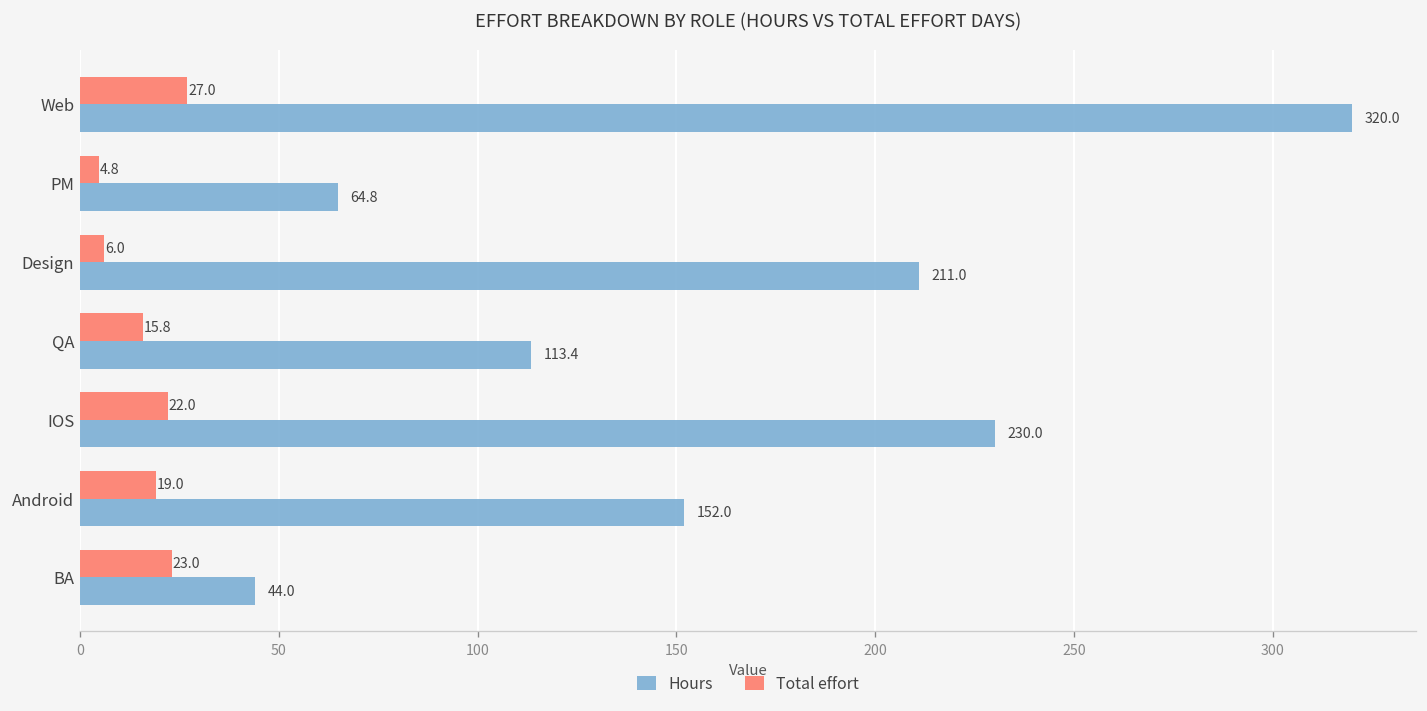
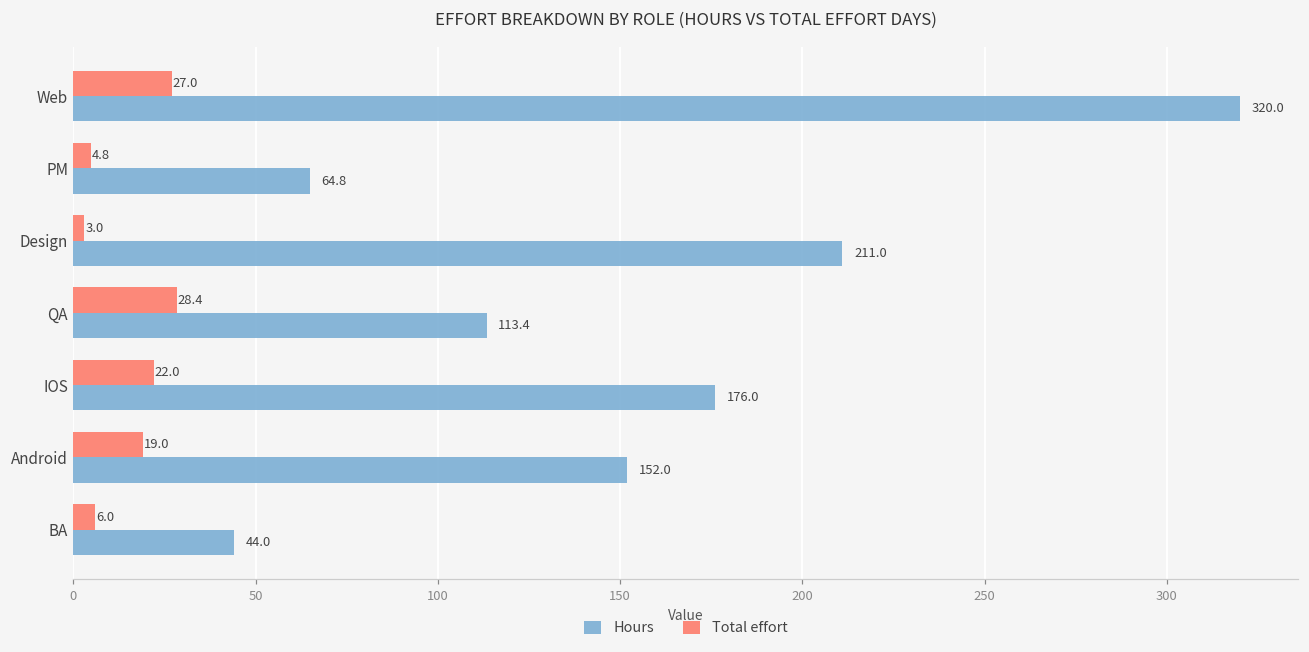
  {
    "Hours": {
      "Web": 320.0,
      "PM": 64.8,
      "Design": 211.0,
      "QA": 113.4,
-     "IOS": 230.0,
+     "IOS": 176.0,
      "Android": 152.0,
      "BA": 44.0
    },
    "Total effort": {
      "Web": 27.0,
      "PM": 4.8,
-     "Design": 6.0,
-     "QA": 15.8,
+     "Design": 3.0,
+     "QA": 28.4,
      "IOS": 22.0,
      "Android": 19.0,
-     "BA": 23.0
+     "BA": 6.0
    }
  }
